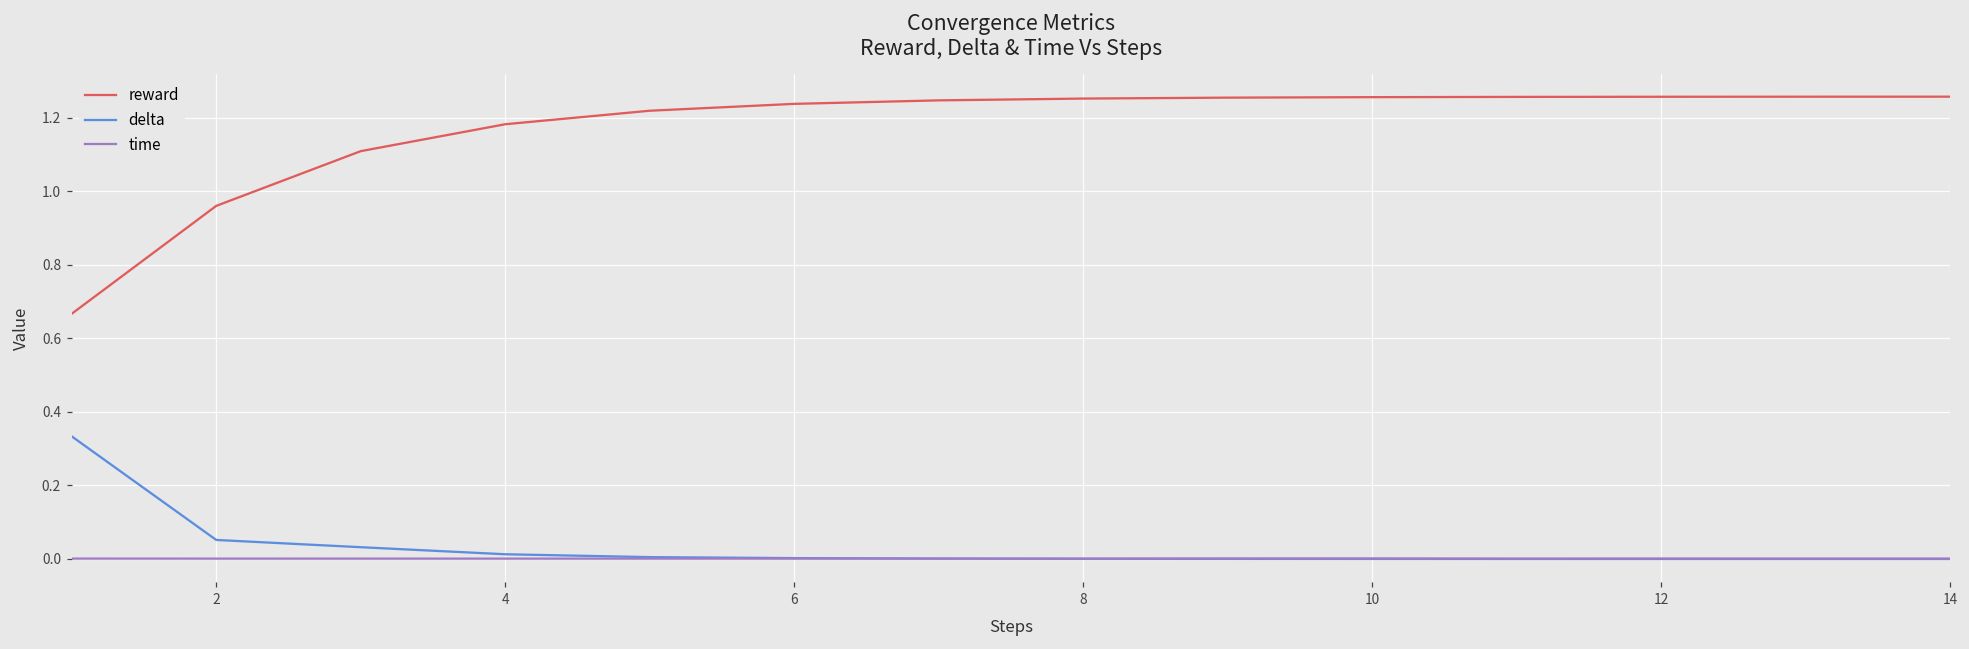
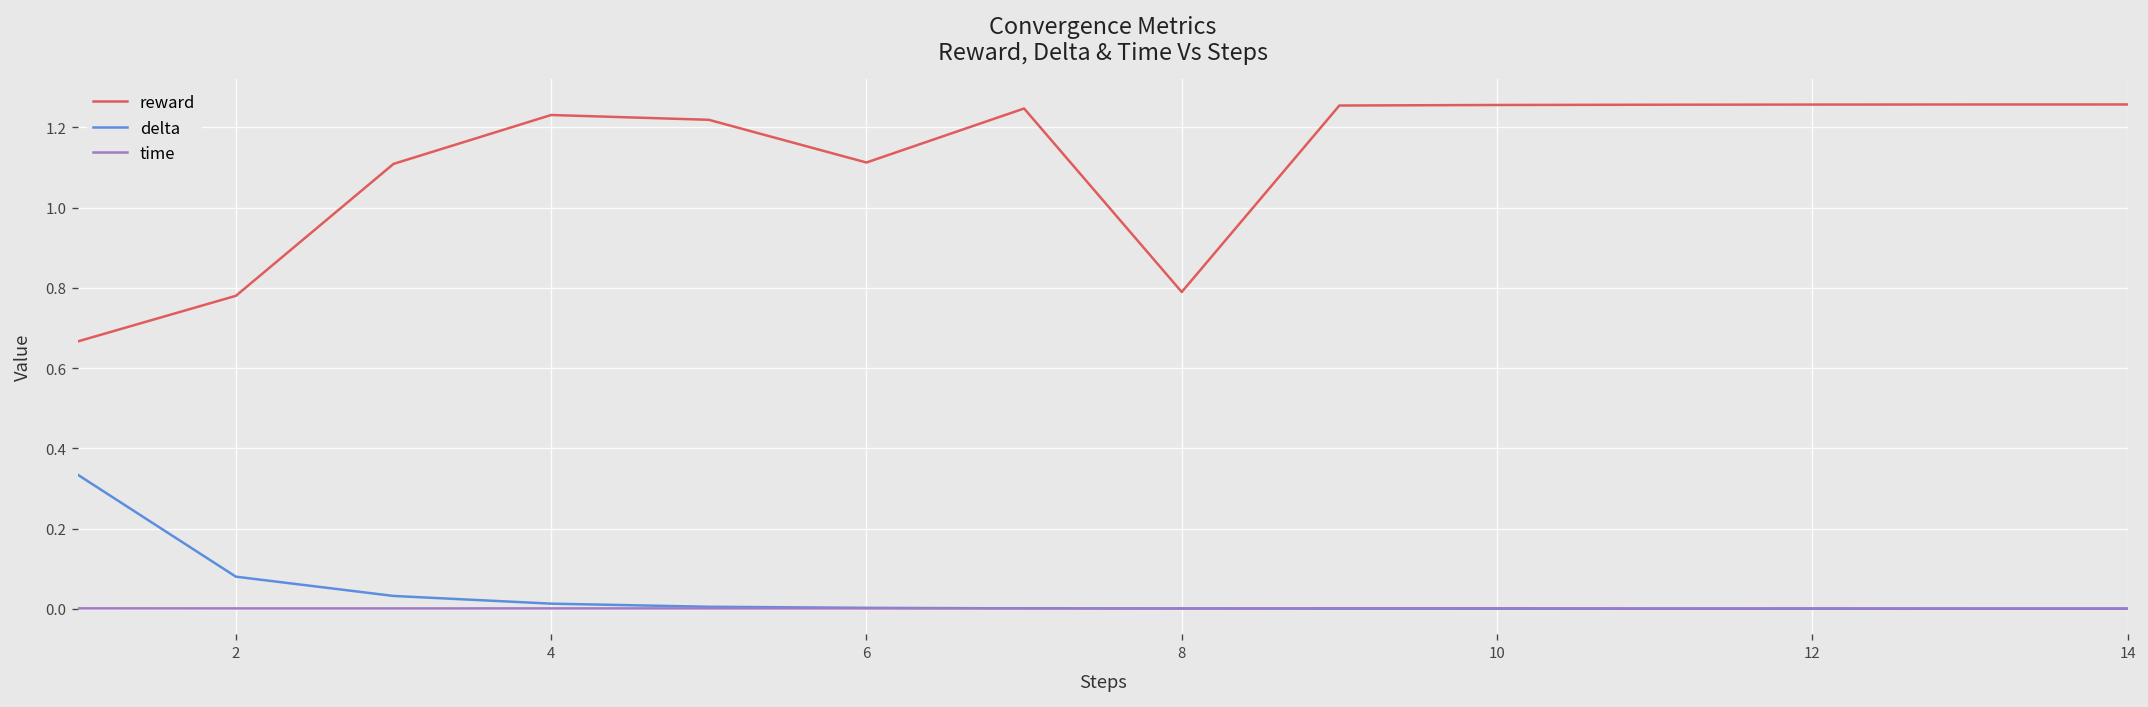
  {
    "reward": {
-     "2": 0.96,
-     "4": 1.18,
-     "6": 1.24,
-     "8": 1.25,
+     "2": 0.78,
+     "4": 1.23,
+     "6": 1.11,
+     "8": 0.79,
      "10": 1.26,
      "12": 1.26,
      "14": 1.26
    },
    "delta": {
-     "2": 0.05,
+     "2": 0.08,
      "4": 0.01
    },
    "time": {
      "2": 0.00,
      "4": 0.00
    }
  }
